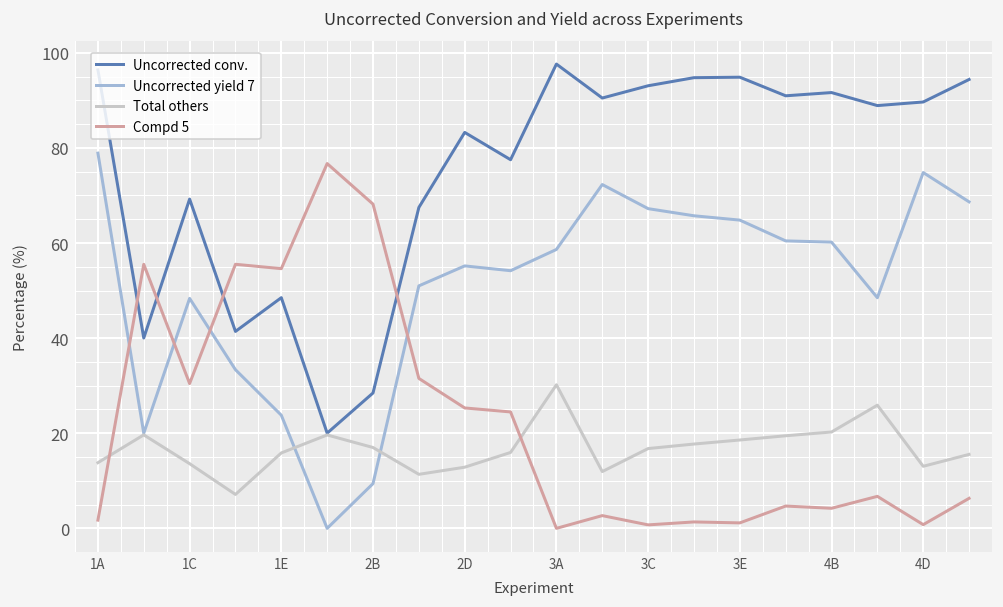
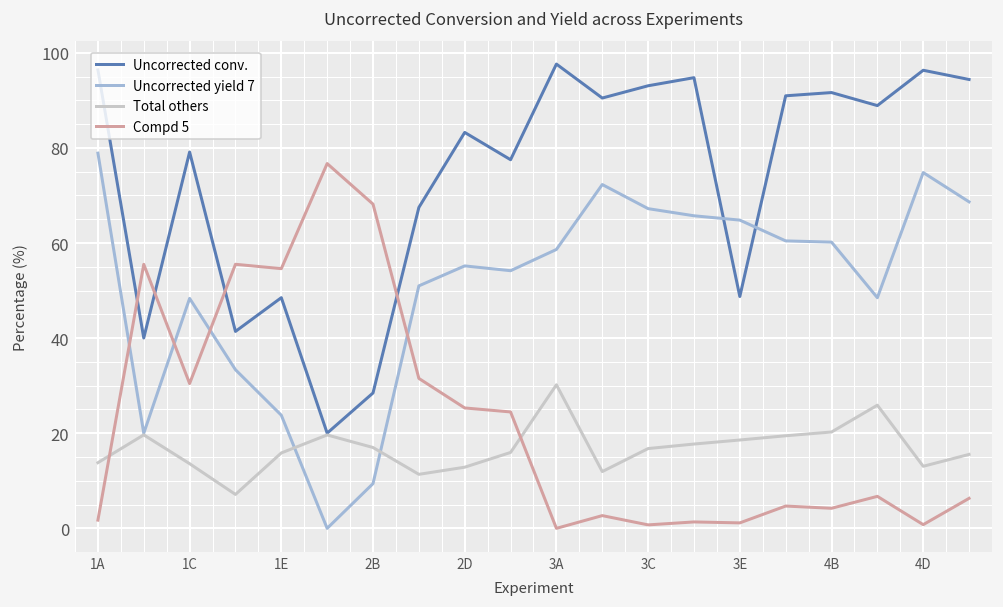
  {
    "Uncorrected conv.": {
-     "1C": 69,
+     "1C": 79,
      "1E": 49,
      "2B": 28,
      "2D": 83,
      "3A": 98,
      "3C": 93,
-     "3E": 95,
+     "3E": 49,
      "4B": 92,
-     "4D": 90
+     "4D": 96
    }
  }
